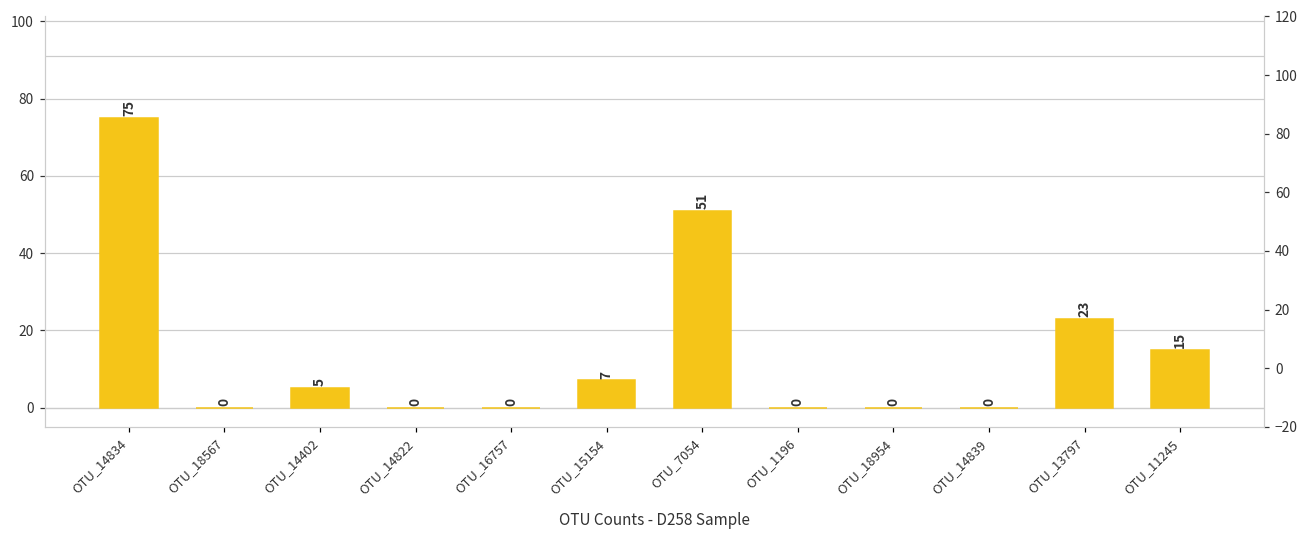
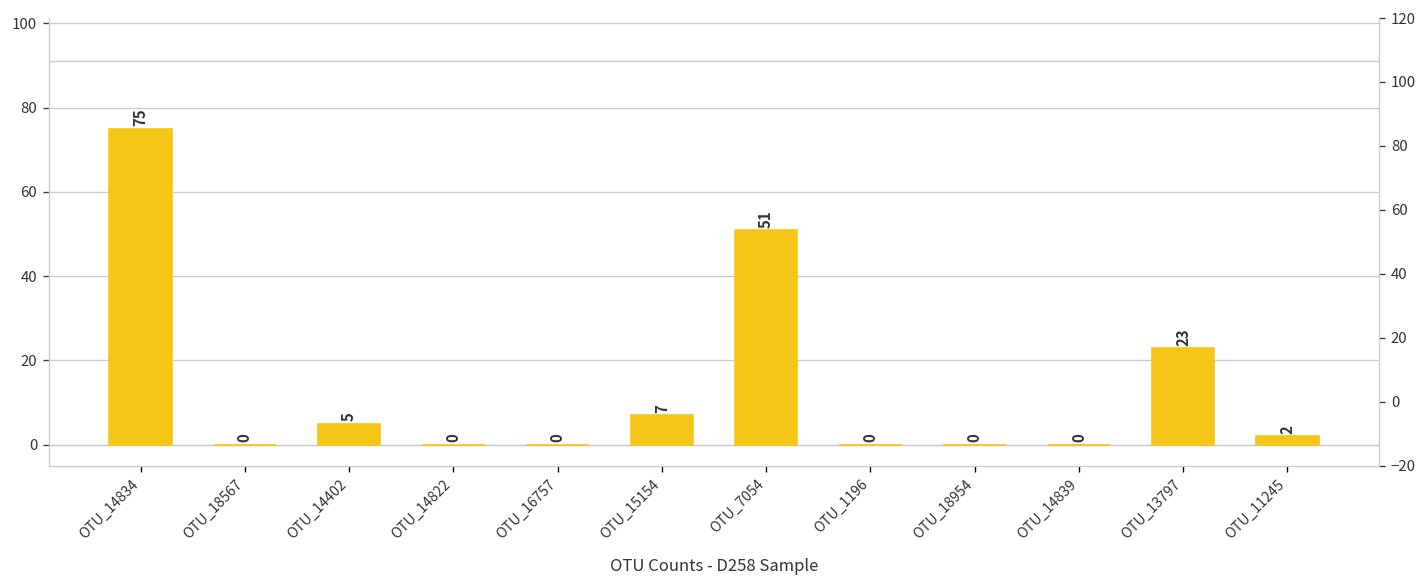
  {
    "OTU_14834": 75,
    "OTU_18567": 0,
    "OTU_14402": 5,
    "OTU_14822": 0,
    "OTU_16757": 0,
    "OTU_15154": 7,
    "OTU_7054": 51,
    "OTU_1196": 0,
    "OTU_18954": 0,
    "OTU_14839": 0,
    "OTU_13797": 23,
-   "OTU_11245": 15
+   "OTU_11245": 2
  }
